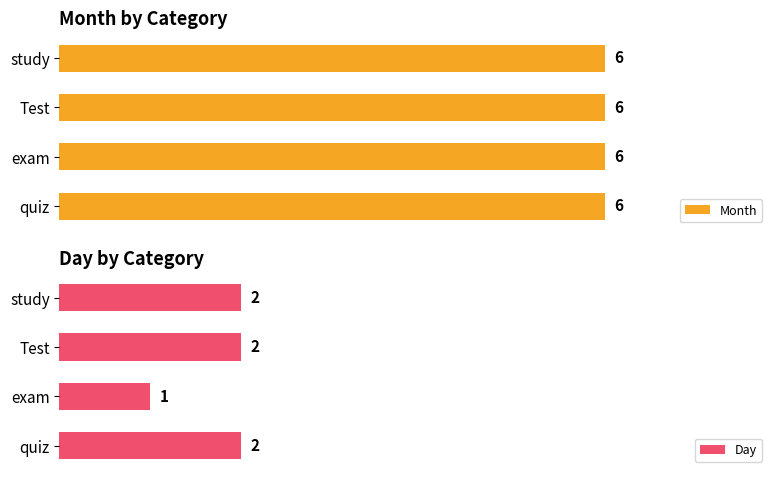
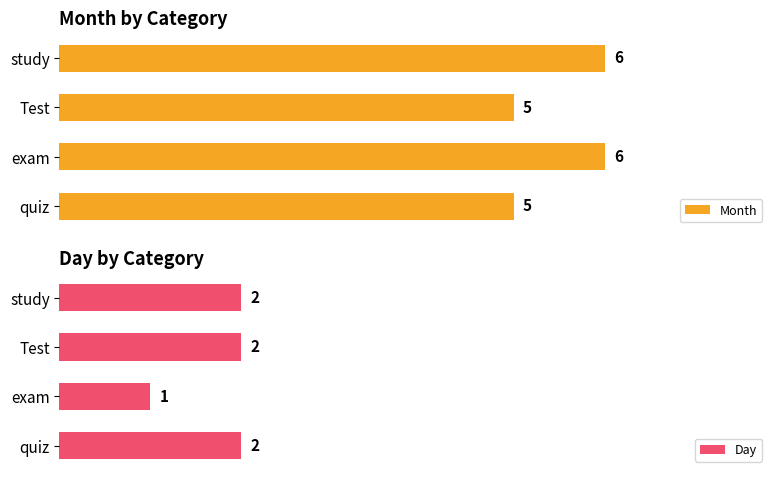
  {
    "Month by Category": {
      "study": 6,
-     "Test": 6,
+     "Test": 5,
      "exam": 6,
-     "quiz": 6
+     "quiz": 5
    },
    "Day by Category": {
      "study": 2,
      "Test": 2,
      "exam": 1,
      "quiz": 2
    }
  }
